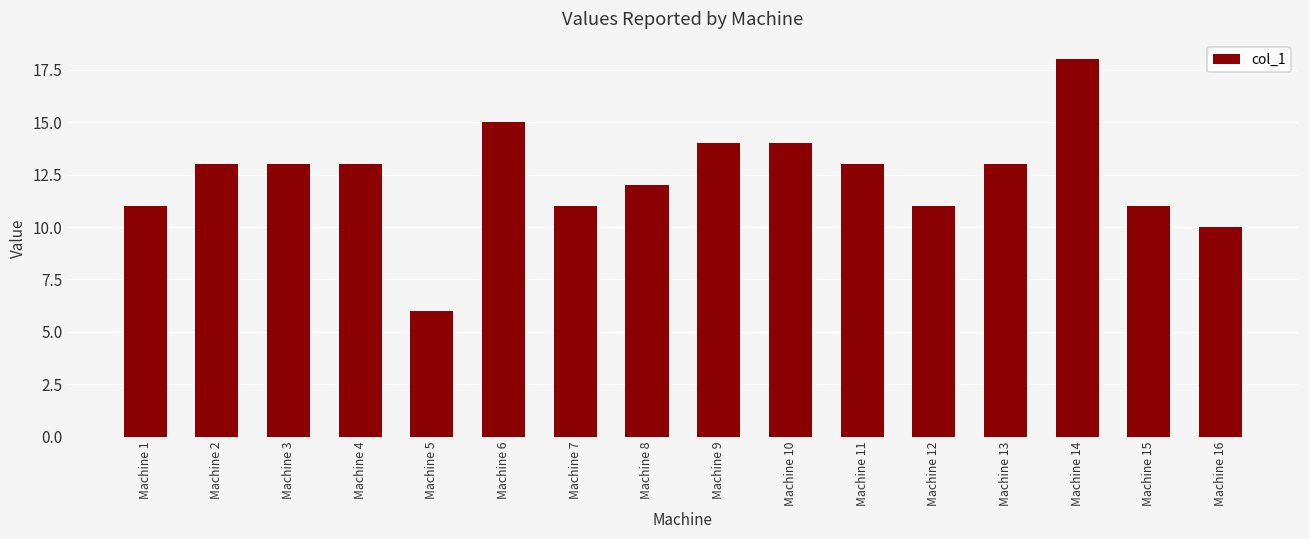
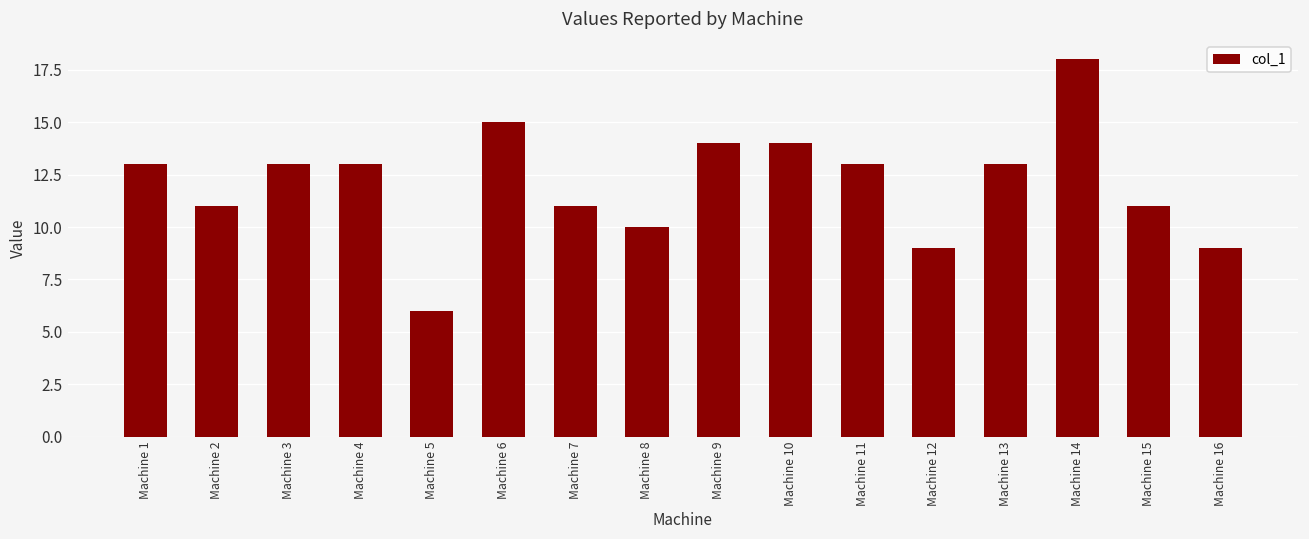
  {
-   "Machine 1": 11,
-   "Machine 2": 13,
+   "Machine 1": 13,
+   "Machine 2": 11,
    "Machine 3": 13,
    "Machine 4": 13,
    "Machine 5": 6,
    "Machine 6": 15,
    "Machine 7": 11,
-   "Machine 8": 12,
+   "Machine 8": 10,
    "Machine 9": 14,
    "Machine 10": 14,
    "Machine 11": 13,
-   "Machine 12": 11,
+   "Machine 12": 9,
    "Machine 13": 13,
    "Machine 14": 18,
    "Machine 15": 11,
-   "Machine 16": 10
+   "Machine 16": 9
  }
